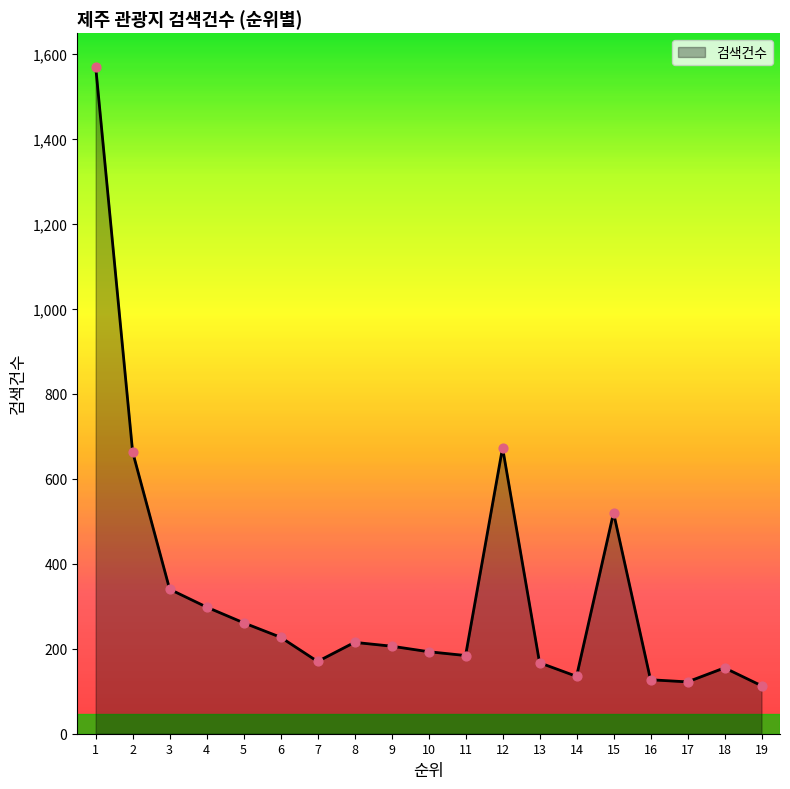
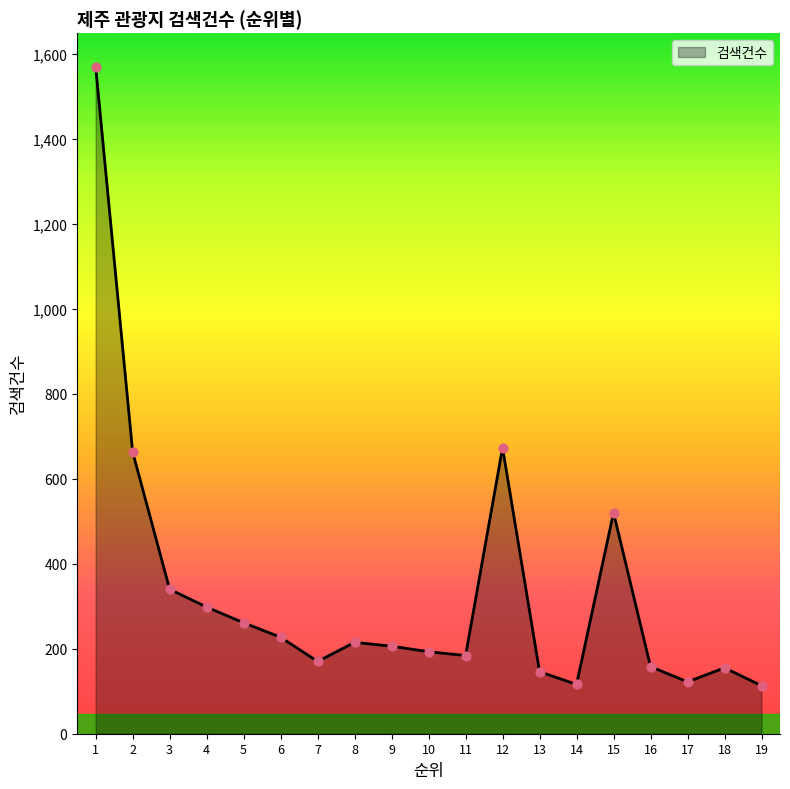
  {
    "1": "1,570",
    "2": "660",
    "3": "340",
    "4": "300",
    "5": "260",
    "6": "230",
    "7": "170",
    "8": "220",
    "9": "210",
    "10": "190",
    "11": "180",
    "12": "670",
-   "13": "170",
-   "14": "140",
+   "13": "150",
+   "14": "120",
    "15": "520",
-   "16": "130",
+   "16": "160",
    "17": "120",
    "18": "160",
    "19": "110"
  }
